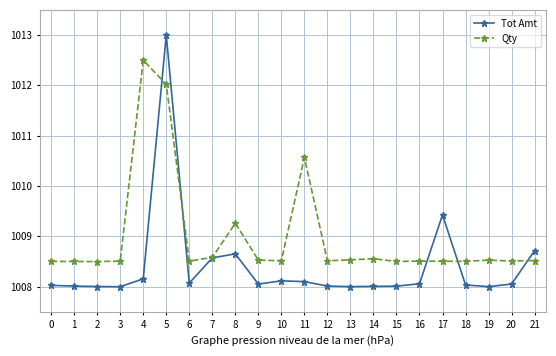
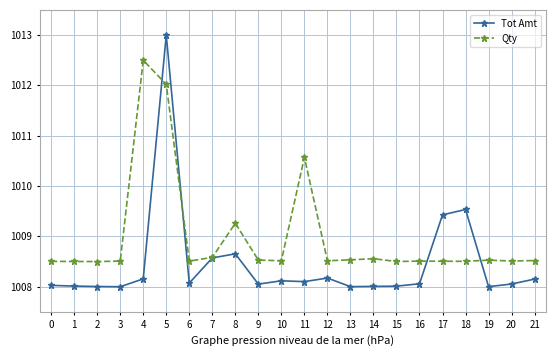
  {
    "Tot Amt": {
      "0": 1008.0,
      "1": 1008.0,
      "2": 1008.0,
      "3": 1008.0,
      "4": 1008.2,
      "5": 1013.0,
      "6": 1008.1,
      "8": 1008.7,
      "9": 1008.1,
      "10": 1008.1,
      "11": 1008.1,
-     "12": 1008.0,
+     "12": 1008.2,
      "13": 1008.0,
      "14": 1008.0,
      "15": 1008.0,
      "16": 1008.1,
      "17": 1009.4,
-     "18": 1008.0,
+     "18": 1009.5,
      "19": 1008.0,
      "20": 1008.1,
-     "21": 1008.7
+     "21": 1008.2
    },
    "Qty": {
      "0": 1008.5,
      "1": 1008.5,
      "2": 1008.5,
      "3": 1008.5,
      "4": 1012.5,
      "5": 1012.0,
      "6": 1008.5,
      "8": 1009.3,
      "9": 1008.5,
      "10": 1008.5,
      "11": 1010.6,
      "12": 1008.5,
      "13": 1008.5,
      "14": 1008.6,
      "15": 1008.5,
      "16": 1008.5,
      "17": 1008.5,
      "18": 1008.5,
      "19": 1008.5,
      "20": 1008.5,
      "21": 1008.5
    }
  }
